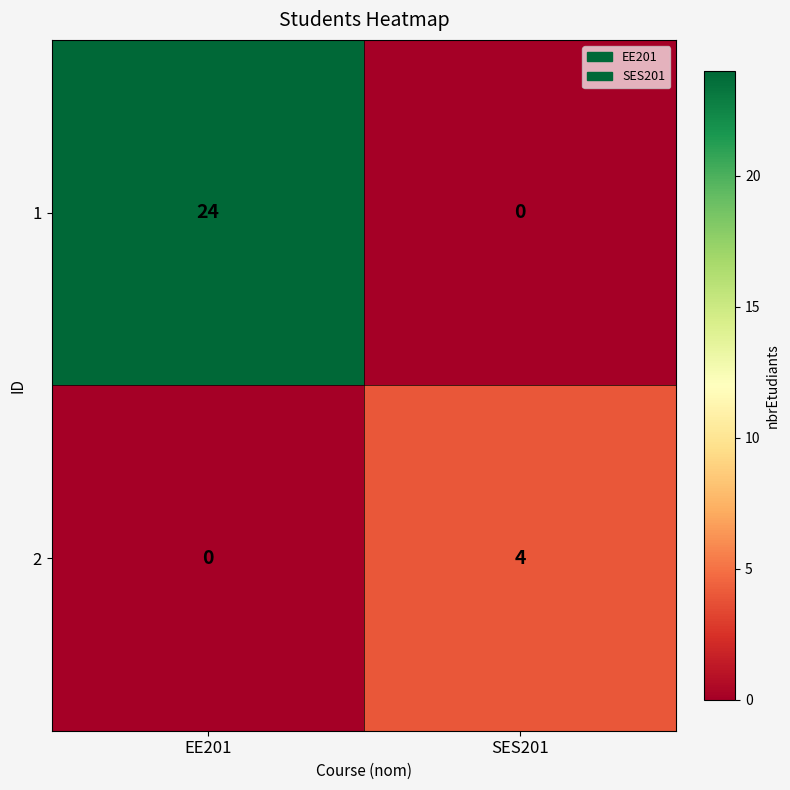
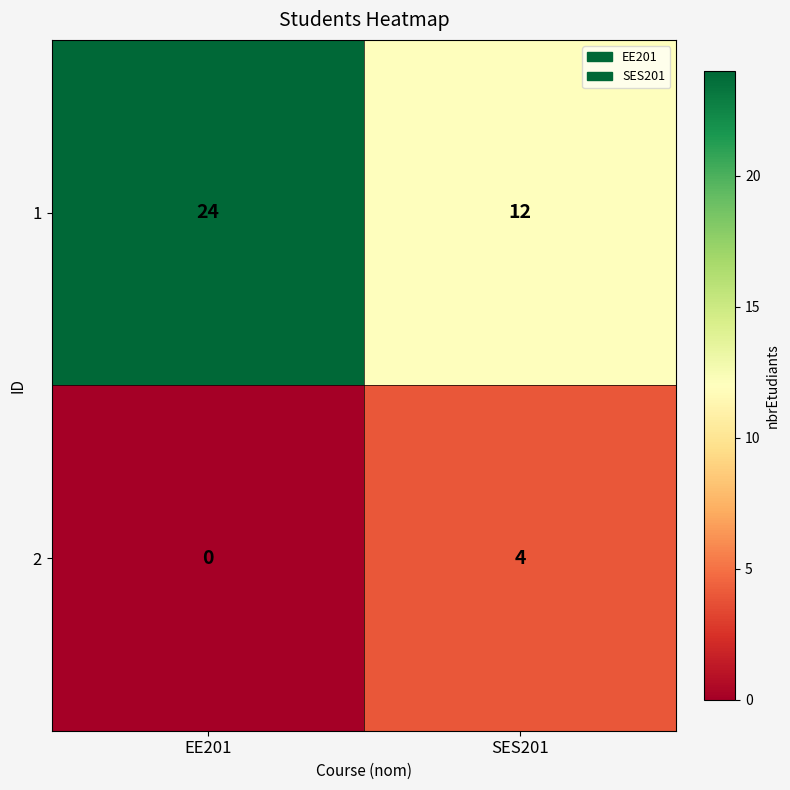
  {
    "1": {
      "EE201": 24,
-     "SES201": 0
+     "SES201": 12
    },
    "2": {
      "EE201": 0,
      "SES201": 4
    }
  }
